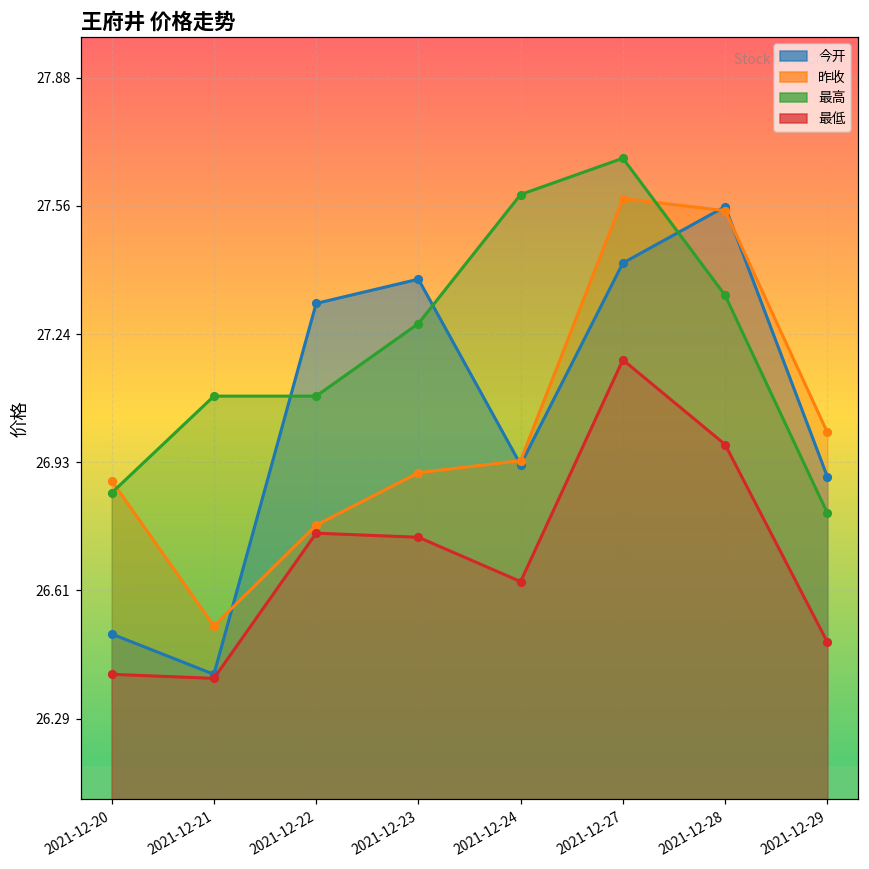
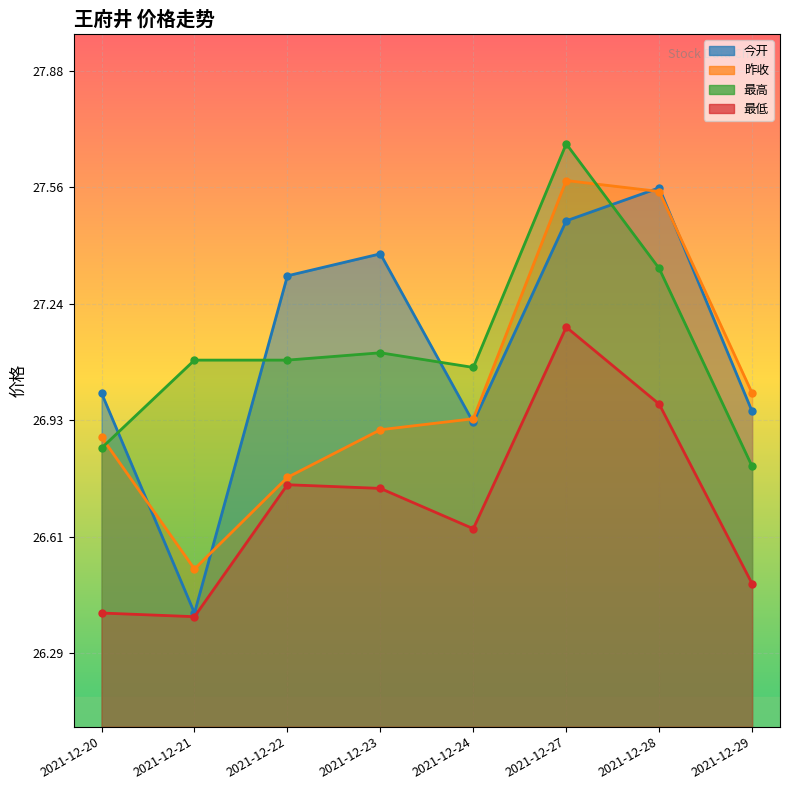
  {
    "今开": {
-     "2021-12-20": 26.5,
+     "2021-12-20": 27.0,
      "2021-12-21": 26.40,
      "2021-12-22": 27.32,
      "2021-12-23": 27.38,
      "2021-12-24": 26.92,
-     "2021-12-27": 27.42,
+     "2021-12-27": 27.47,
      "2021-12-28": 27.56,
-     "2021-12-29": 26.89
+     "2021-12-29": 26.95
    },
    "最高": {
      "2021-12-20": 26.85,
      "2021-12-21": 27.09,
      "2021-12-22": 27.09,
-     "2021-12-23": 27.27,
-     "2021-12-24": 27.59,
+     "2021-12-23": 27.11,
+     "2021-12-24": 27.07,
      "2021-12-27": 27.68,
      "2021-12-28": 27.34,
      "2021-12-29": 26.80
    }
  }
